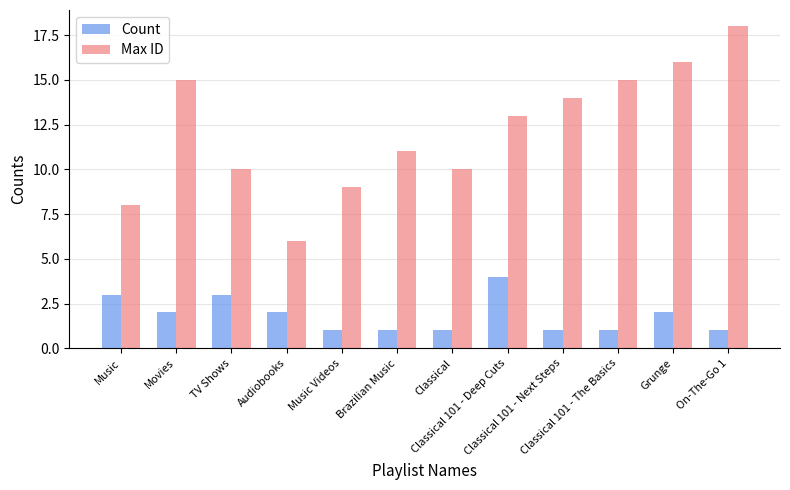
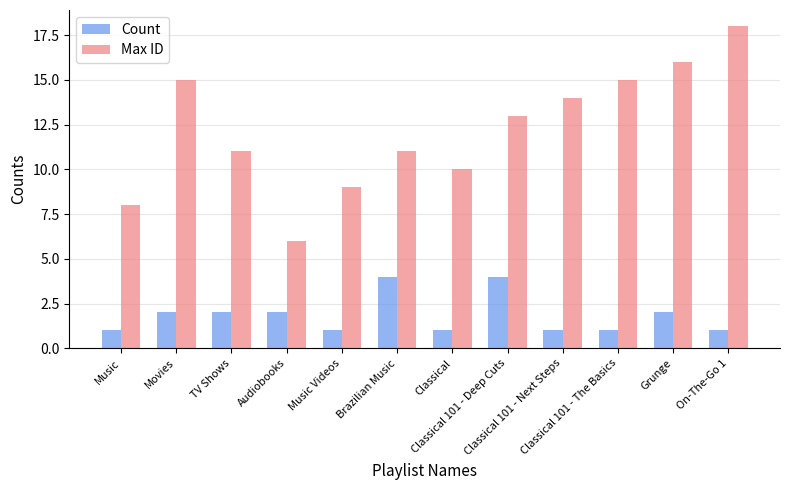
  {
    "Count": {
-     "Music": 3,
+     "Music": 1,
      "Movies": 2,
-     "TV Shows": 3,
+     "TV Shows": 2,
      "Audiobooks": 2,
      "Music Videos": 1,
-     "Brazilian Music": 1,
+     "Brazilian Music": 4,
      "Classical": 1,
      "Classical 101 - Deep Cuts": 4,
      "Classical 101 - Next Steps": 1,
      "Classical 101 - The Basics": 1,
      "Grunge": 2,
      "On-The-Go 1": 1
    },
    "Max ID": {
      "Music": 8,
      "Movies": 15,
-     "TV Shows": 10,
+     "TV Shows": 11,
      "Audiobooks": 6,
      "Music Videos": 9,
      "Brazilian Music": 11,
      "Classical": 10,
      "Classical 101 - Deep Cuts": 13,
      "Classical 101 - Next Steps": 14,
      "Classical 101 - The Basics": 15,
      "Grunge": 16,
      "On-The-Go 1": 18
    }
  }
